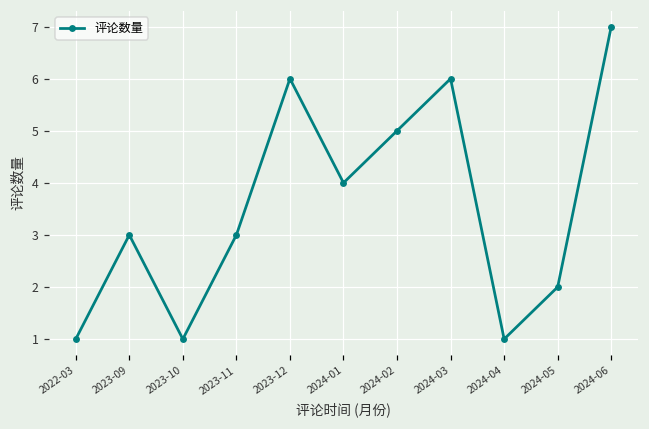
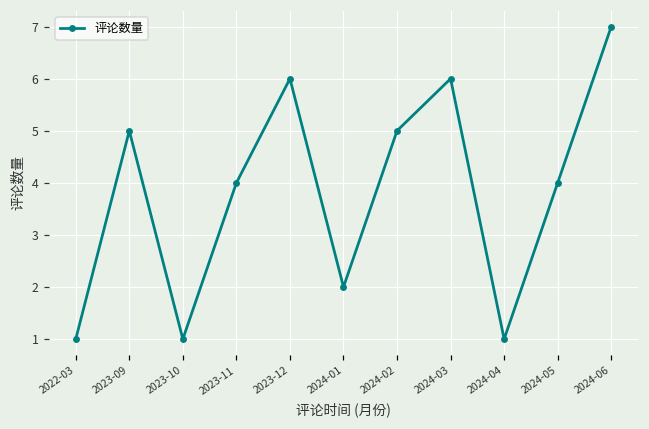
  {
    "2022-03": 1,
-   "2023-09": 3,
+   "2023-09": 5,
    "2023-10": 1,
-   "2023-11": 3,
+   "2023-11": 4,
    "2023-12": 6,
-   "2024-01": 4,
+   "2024-01": 2,
    "2024-02": 5,
    "2024-03": 6,
    "2024-04": 1,
-   "2024-05": 2,
+   "2024-05": 4,
    "2024-06": 7
  }
